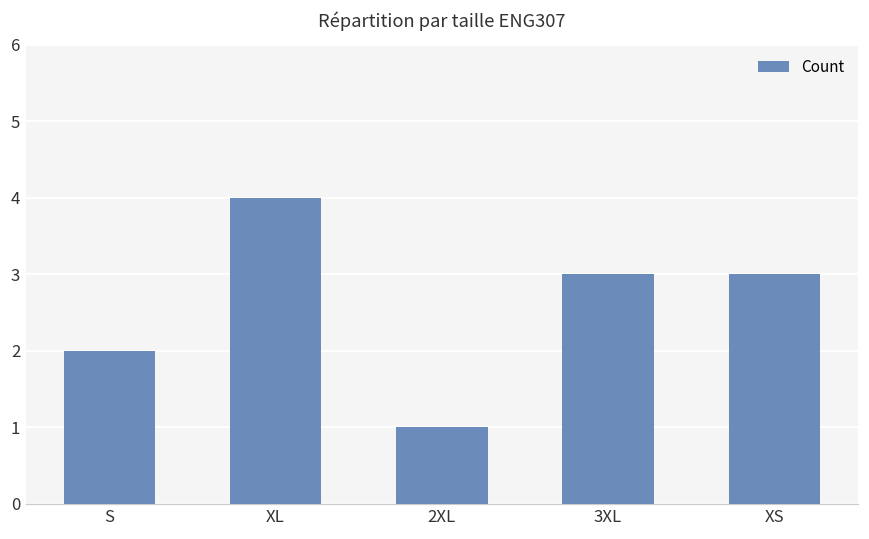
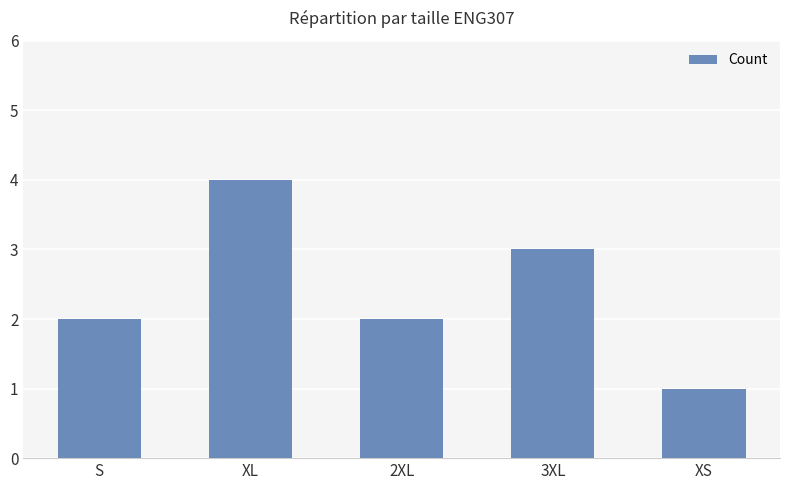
  {
    "S": 2,
    "XL": 4,
-   "2XL": 1,
+   "2XL": 2,
    "3XL": 3,
-   "XS": 3
+   "XS": 1
  }
